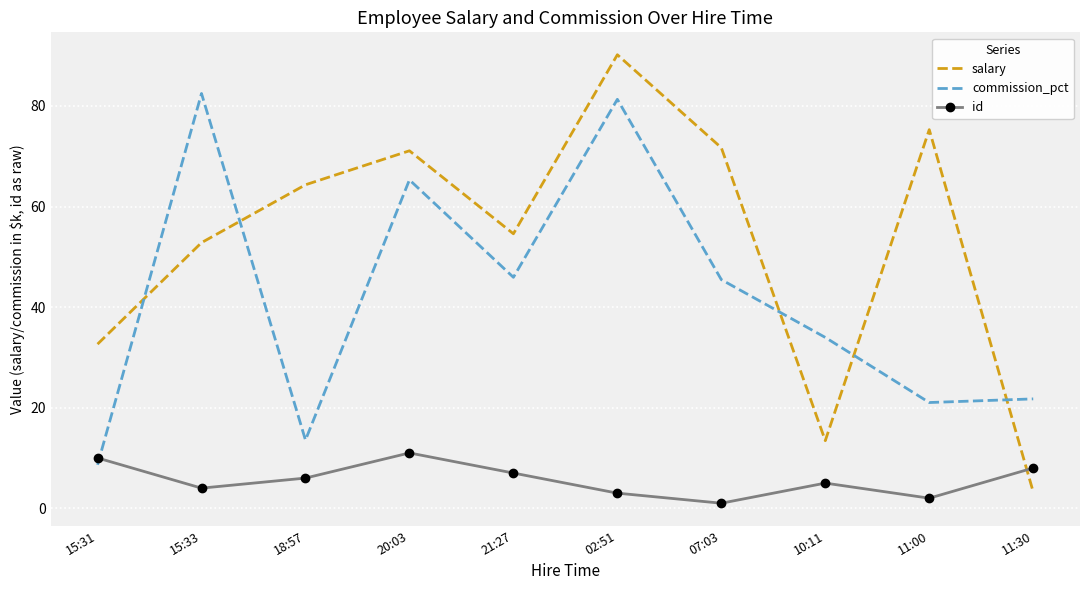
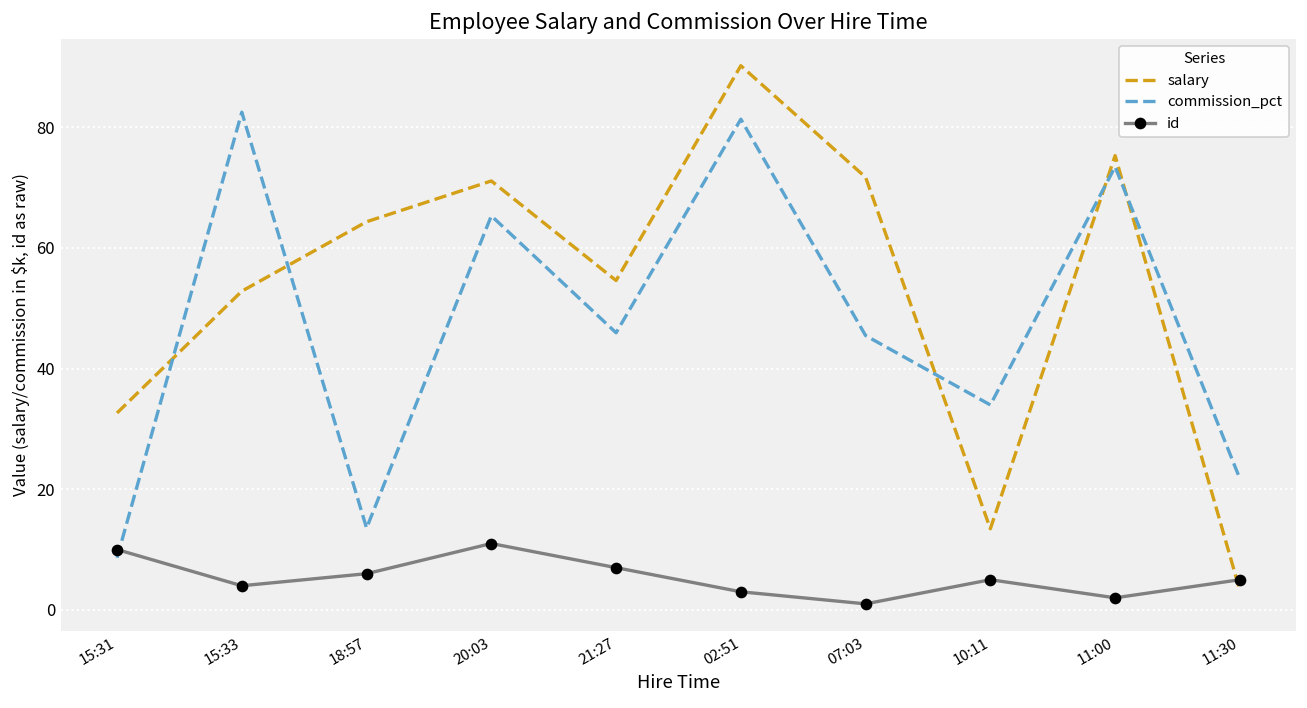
  {
    "salary": {
      "15:31": 33,
      "15:33": 53,
      "18:57": 64,
      "20:03": 71,
      "21:27": 55,
      "02:51": 90,
      "07:03": 72,
      "10:11": 13,
      "11:00": 75,
      "11:30": 3
    },
    "commission_pct": {
      "15:31": 9,
      "15:33": 82,
      "18:57": 14,
      "20:03": 65,
      "21:27": 46,
      "02:51": 81,
      "07:03": 45,
      "10:11": 34,
-     "11:00": 21,
+     "11:00": 73,
      "11:30": 22
    },
    "id": {
      "15:31": 10,
      "15:33": 4,
      "18:57": 6,
      "20:03": 11,
      "21:27": 7,
      "02:51": 3,
      "07:03": 1,
      "10:11": 5,
      "11:00": 2,
-     "11:30": 8
+     "11:30": 5
    }
  }
